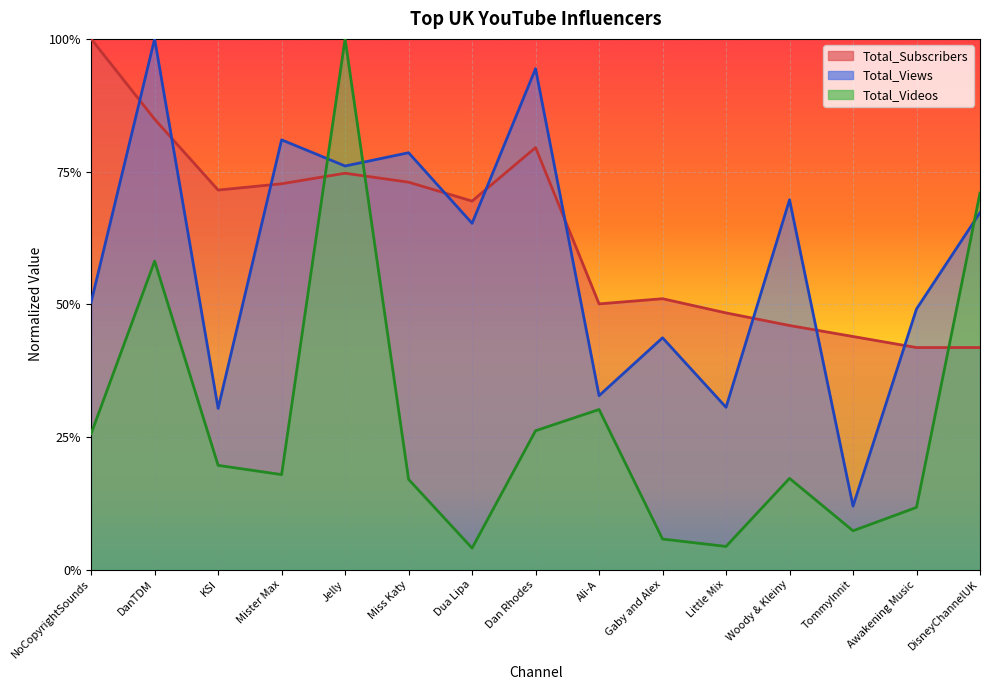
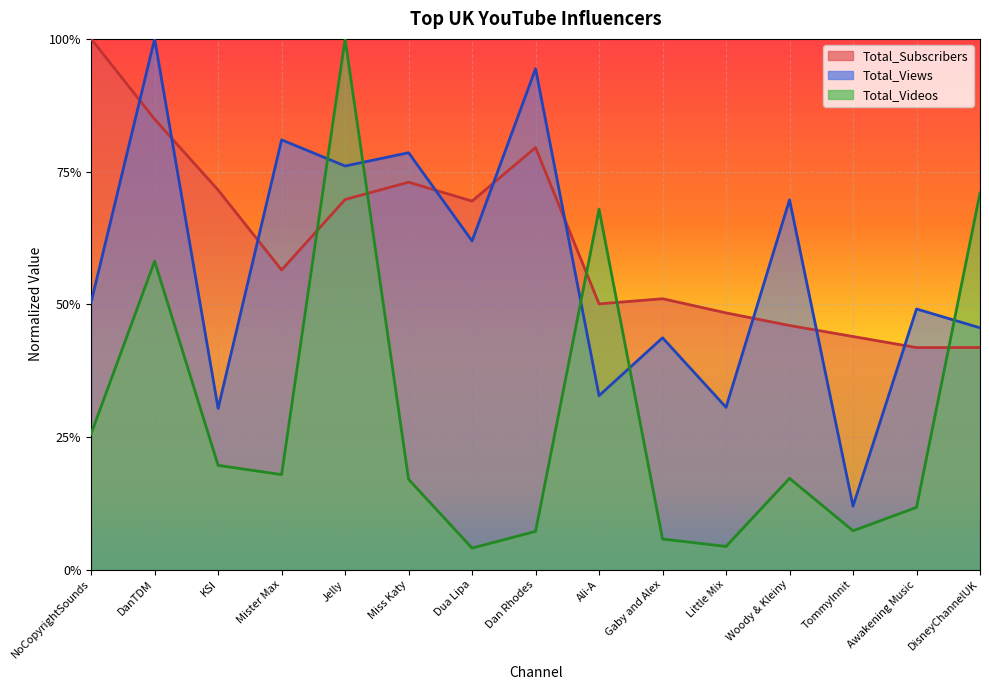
  {
    "Total_Subscribers": {
      "NoCopyrightSounds": "100%",
      "DanTDM": "85%",
      "KSI": "72%",
-     "Mister Max": "73%",
-     "Jelly": "75%",
+     "Mister Max": "56%",
+     "Jelly": "70%",
      "Miss Katy": "73%",
      "Dua Lipa": "69%",
      "Dan Rhodes": "80%",
      "Ali-A": "50%",
      "Gaby and Alex": "51%",
      "Little Mix": "48%",
      "Woody & Kleiny": "46%",
      "TommyInnit": "44%",
      "Awakening Music": "42%",
      "DisneyChannelUK": "42%"
    },
    "Total_Views": {
      "NoCopyrightSounds": "50%",
      "DanTDM": "100%",
      "KSI": "30%",
      "Mister Max": "81%",
      "Jelly": "76%",
      "Miss Katy": "79%",
-     "Dua Lipa": "65%",
+     "Dua Lipa": "62%",
      "Dan Rhodes": "94%",
      "Ali-A": "33%",
      "Gaby and Alex": "44%",
      "Little Mix": "31%",
      "Woody & Kleiny": "70%",
      "TommyInnit": "12%",
      "Awakening Music": "49%",
-     "DisneyChannelUK": "67%"
+     "DisneyChannelUK": "46%"
    },
    "Total_Videos": {
      "NoCopyrightSounds": "26%",
      "DanTDM": "58%",
      "KSI": "20%",
      "Mister Max": "18%",
      "Jelly": "100%",
      "Miss Katy": "17%",
      "Dua Lipa": "4%",
-     "Dan Rhodes": "26%",
-     "Ali-A": "30%",
+     "Dan Rhodes": "7%",
+     "Ali-A": "68%",
      "Gaby and Alex": "6%",
      "Little Mix": "4%",
      "Woody & Kleiny": "17%",
      "TommyInnit": "7%",
      "Awakening Music": "12%",
      "DisneyChannelUK": "71%"
    }
  }
